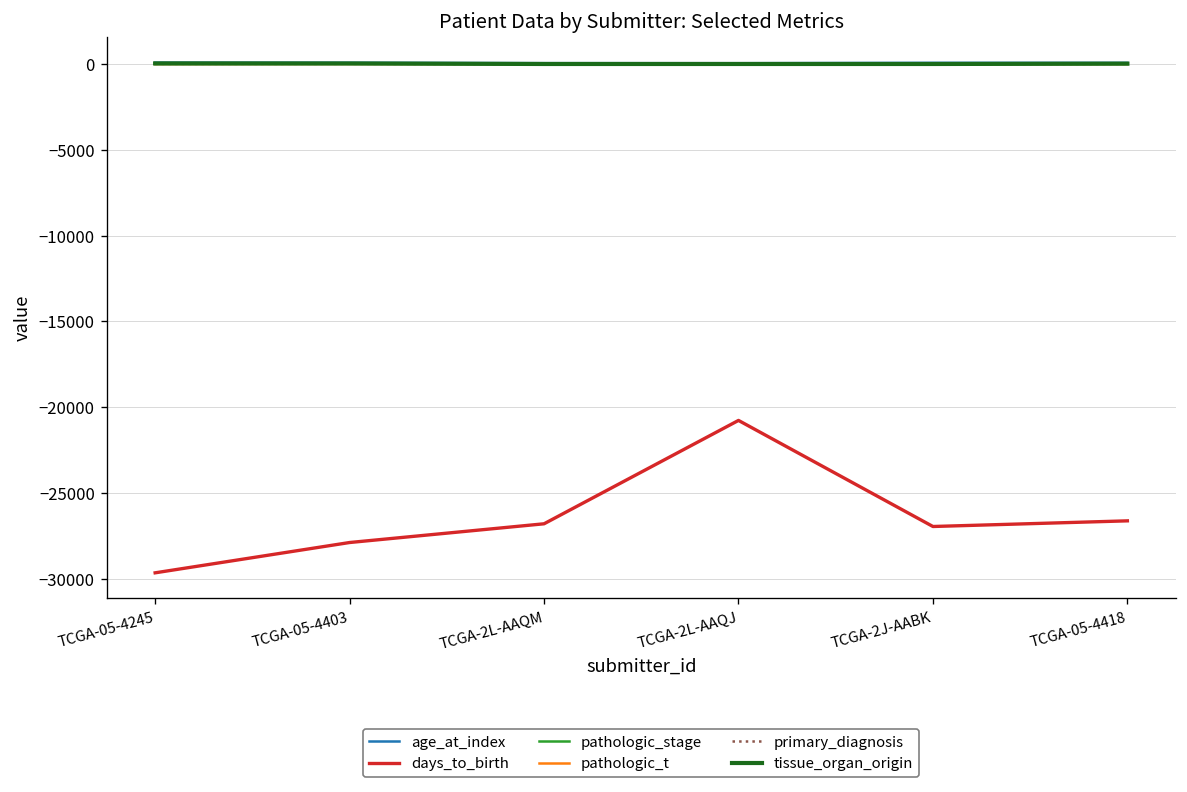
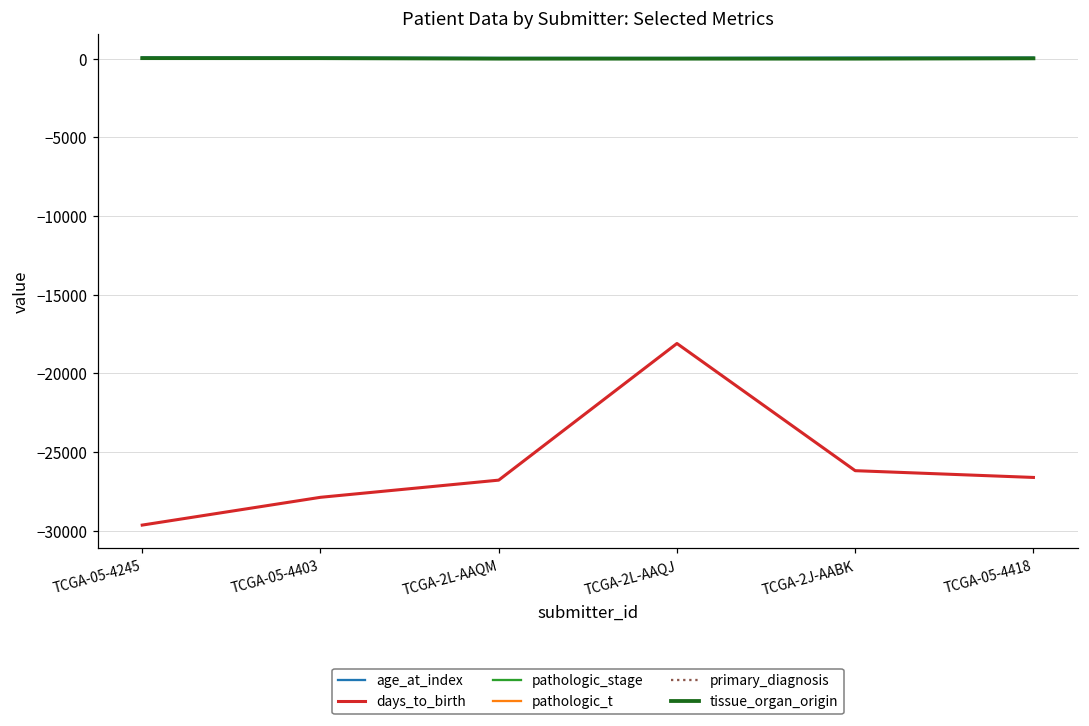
  {
    "days_to_birth": {
      "TCGA-05-4245": -29600,
      "TCGA-05-4403": -27900,
      "TCGA-2L-AAQM": -26800,
-     "TCGA-2L-AAQJ": -20800,
-     "TCGA-2J-AABK": -26900,
+     "TCGA-2L-AAQJ": -18100,
+     "TCGA-2J-AABK": -26200,
      "TCGA-05-4418": -26600
    }
  }
